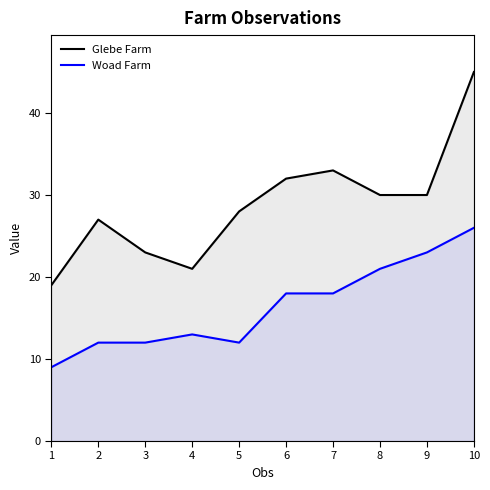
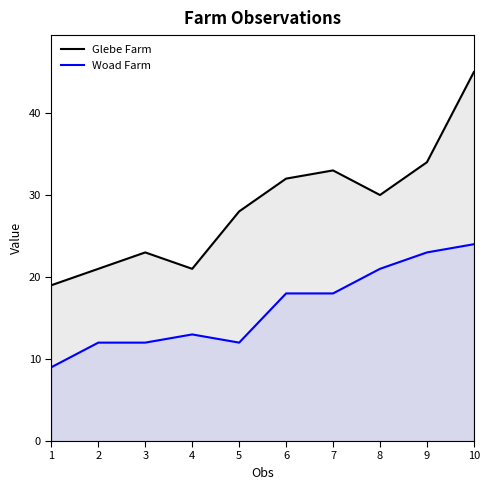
  {
    "Glebe Farm": {
      "1": 19,
-     "2": 27,
+     "2": 21,
      "3": 23,
      "4": 21,
      "5": 28,
      "6": 32,
      "7": 33,
      "8": 30,
-     "9": 30,
+     "9": 34,
      "10": 45
    },
    "Woad Farm": {
      "1": 9,
      "2": 12,
      "3": 12,
      "4": 13,
      "5": 12,
      "6": 18,
      "7": 18,
      "8": 21,
      "9": 23,
-     "10": 26
+     "10": 24
    }
  }
